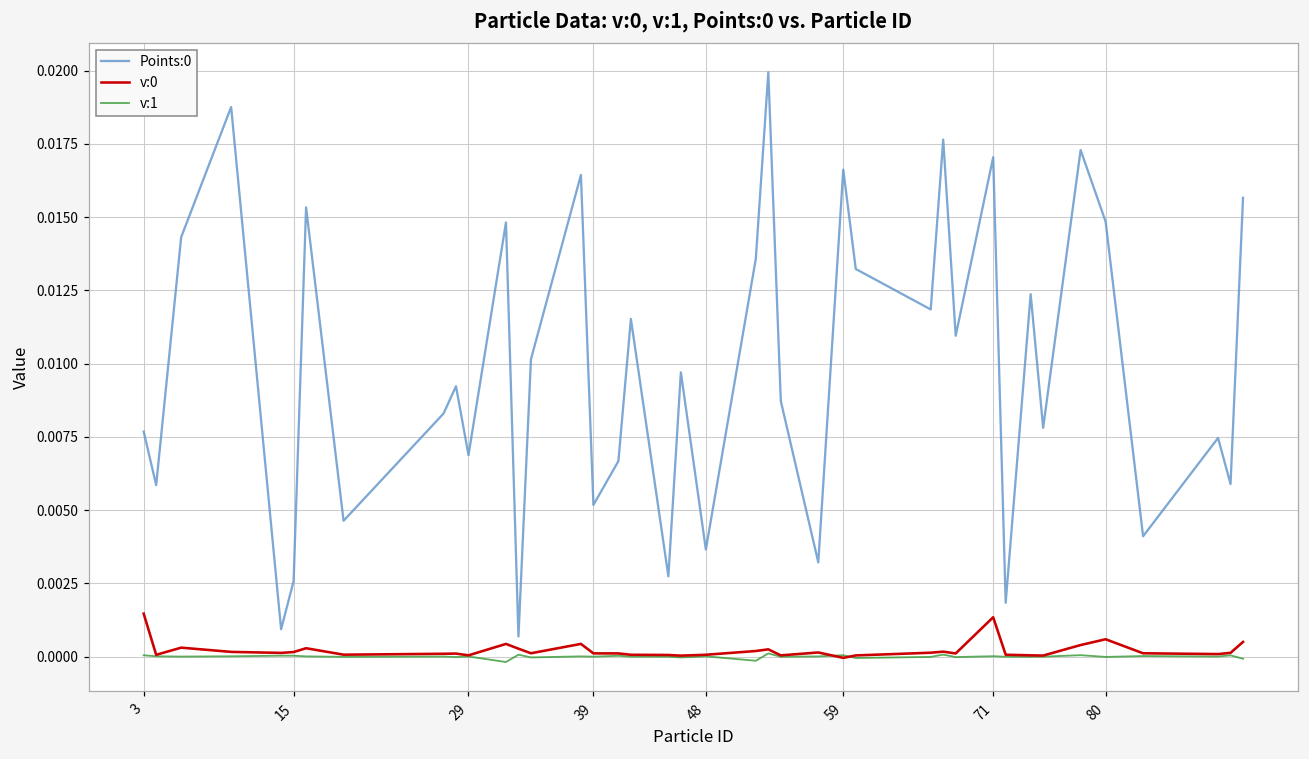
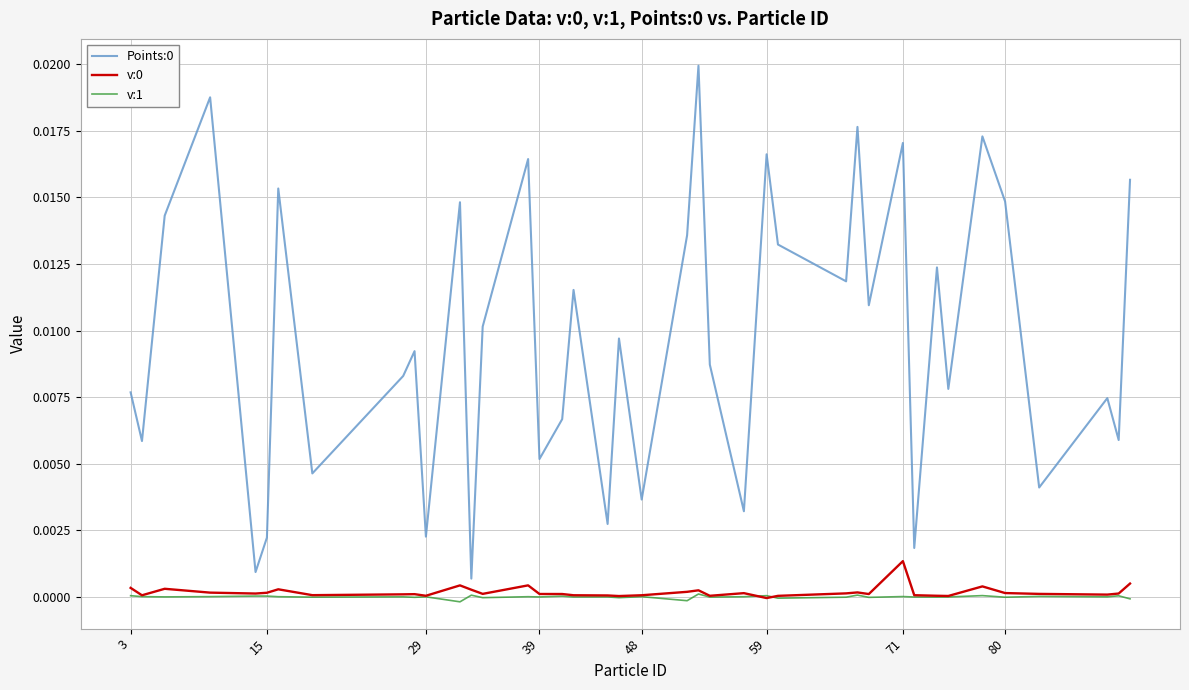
  {
    "Points:0": {
      "3": 0.0077,
-     "15": 0.0026,
-     "29": 0.0069,
+     "15": 0.0022,
+     "29": 0.0023,
      "39": 0.0052,
      "48": 0.0037,
      "59": 0.0166,
      "71": 0.0170,
      "80": 0.0148
    },
    "v:0": {
-     "3": 0.0015,
+     "3": 0.0003,
      "15": 0.0002,
      "39": 0.0001,
      "71": 0.0013,
-     "80": 0.0006
+     "80": 0.0001
    },
    "v:1": {
      "3": 0.0000,
      "15": 0.0000,
      "39": 0.0000,
      "71": 0.0000,
      "80": 0.0000
    }
  }
